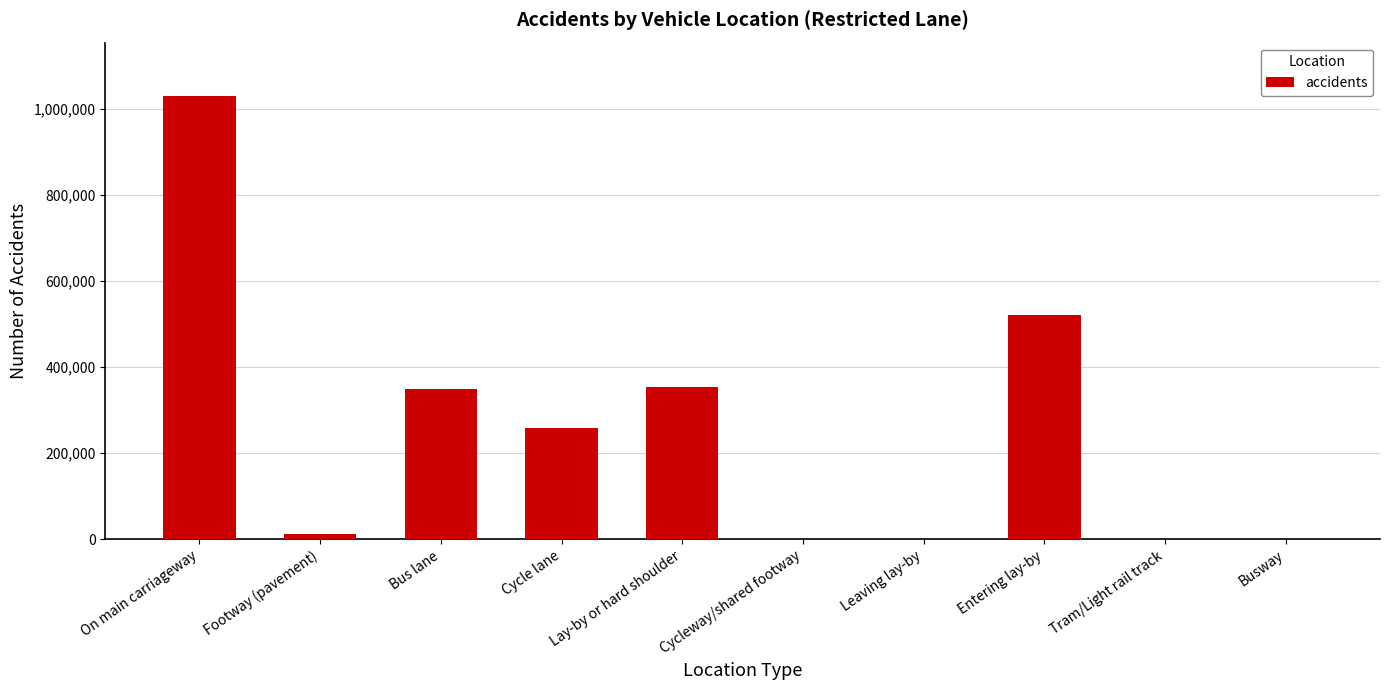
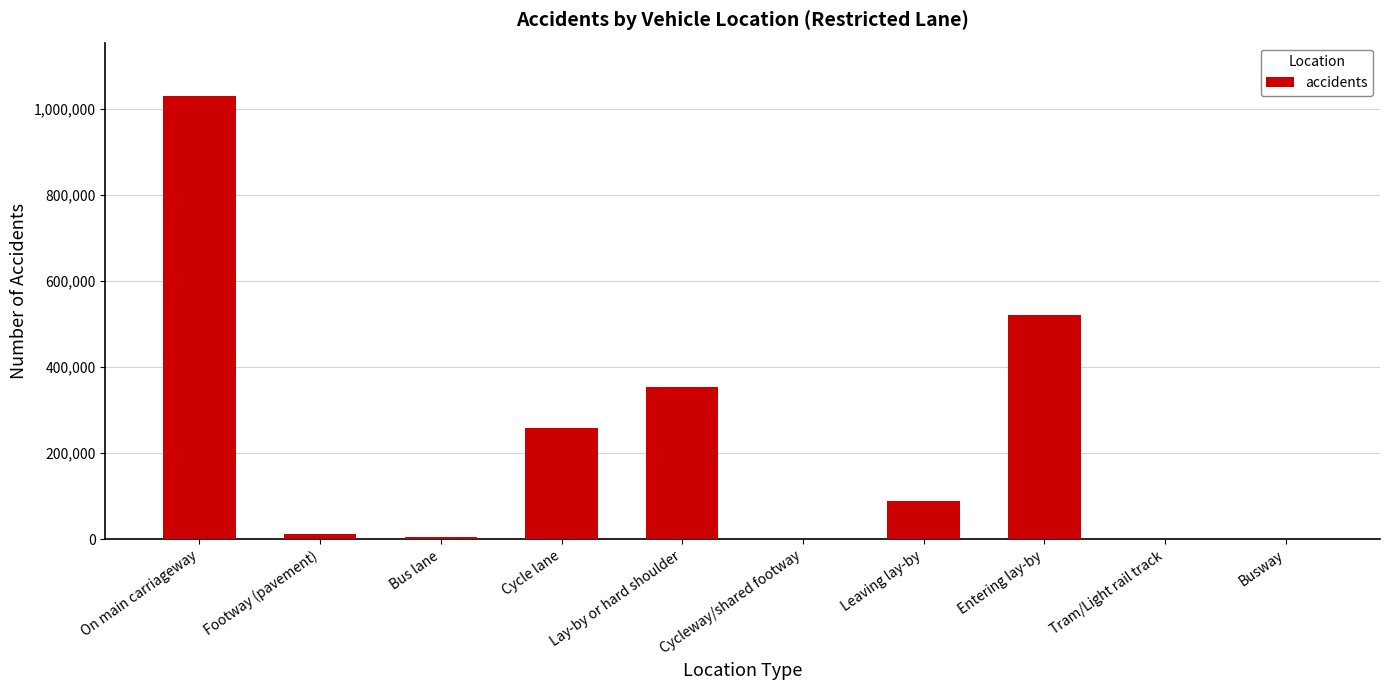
  {
    "On main carriageway": "1,030,000",
    "Footway (pavement)": "10,000",
-   "Bus lane": "350,000",
+   "Bus lane": "10,000",
    "Cycle lane": "260,000",
    "Lay-by or hard shoulder": "350,000",
-   "Leaving lay-by": "0",
+   "Leaving lay-by": "90,000",
    "Entering lay-by": "520,000"
  }
